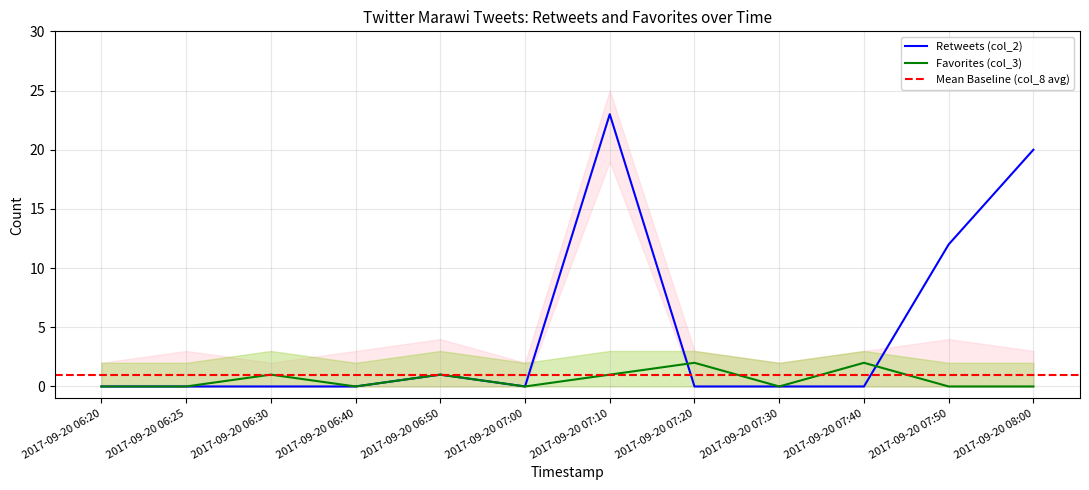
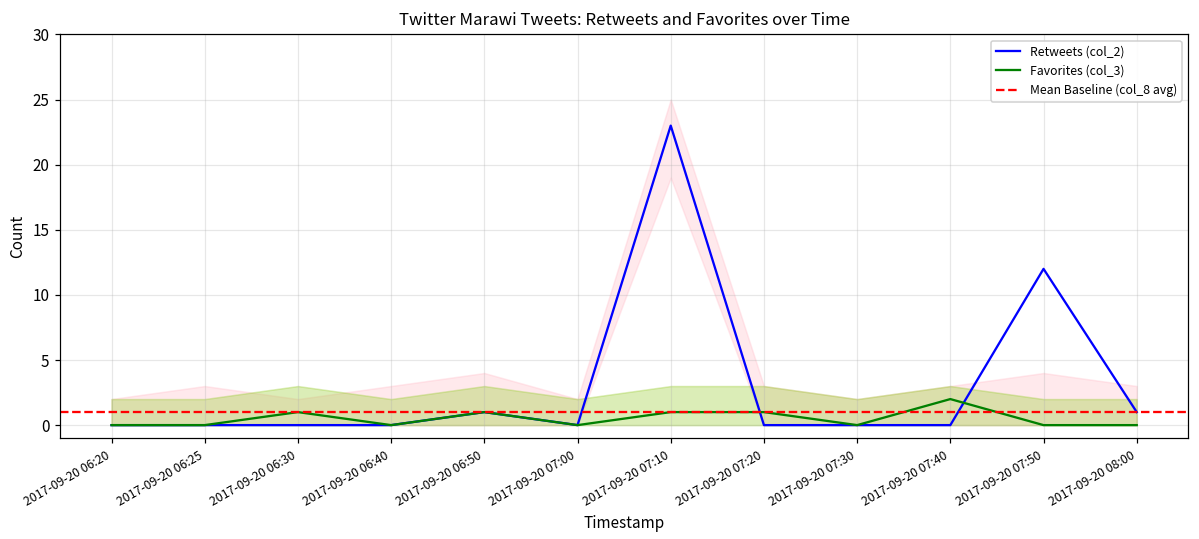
  {
    "Retweets (col_2)": {
      "2017-09-20 06:30": 0,
      "2017-09-20 07:10": 23,
      "2017-09-20 07:20": 0,
      "2017-09-20 07:40": 0,
      "2017-09-20 07:50": 12,
-     "2017-09-20 08:00": 20
+     "2017-09-20 08:00": 1
    },
    "Favorites (col_3)": {
      "2017-09-20 06:30": 1,
      "2017-09-20 07:10": 1,
-     "2017-09-20 07:20": 2,
+     "2017-09-20 07:20": 1,
      "2017-09-20 07:40": 2,
      "2017-09-20 07:50": 0,
      "2017-09-20 08:00": 0
    }
  }
